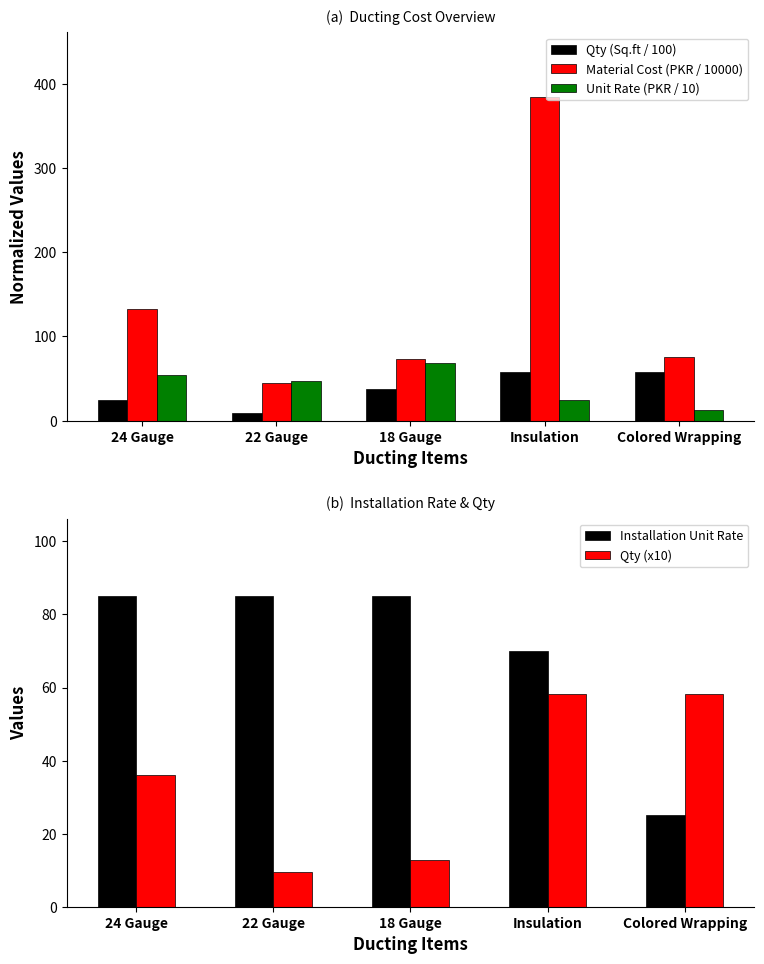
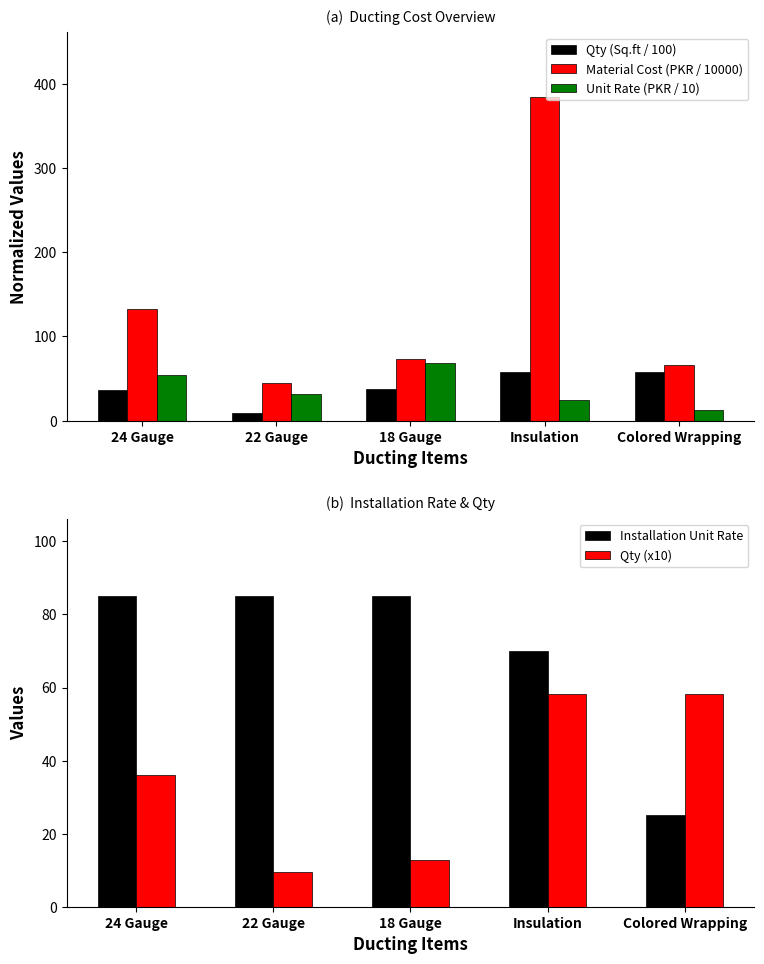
  {
    "(a) Ducting Cost Overview": {
      "Qty (Sq.ft / 100)": {
-       "24 Gauge": 20,
+       "24 Gauge": 40,
        "22 Gauge": 10,
        "18 Gauge": 40,
        "Insulation": 60,
        "Colored Wrapping": 60
      },
      "Material Cost (PKR / 10000)": {
        "24 Gauge": 130,
        "22 Gauge": 40,
        "18 Gauge": 70,
        "Insulation": 380,
-       "Colored Wrapping": 80
+       "Colored Wrapping": 70
      },
      "Unit Rate (PKR / 10)": {
        "24 Gauge": 50,
-       "22 Gauge": 50,
+       "22 Gauge": 30,
        "18 Gauge": 70,
        "Insulation": 20,
        "Colored Wrapping": 10
      }
    },
    "(b) Installation Rate & Qty": {
      "Installation Unit Rate": {
        "24 Gauge": 85,
        "22 Gauge": 85,
        "18 Gauge": 85,
        "Insulation": 70,
        "Colored Wrapping": 25
      },
      "Qty (x10)": {
        "24 Gauge": 36,
        "22 Gauge": 9,
        "18 Gauge": 13,
        "Insulation": 58,
        "Colored Wrapping": 58
      }
    }
  }
